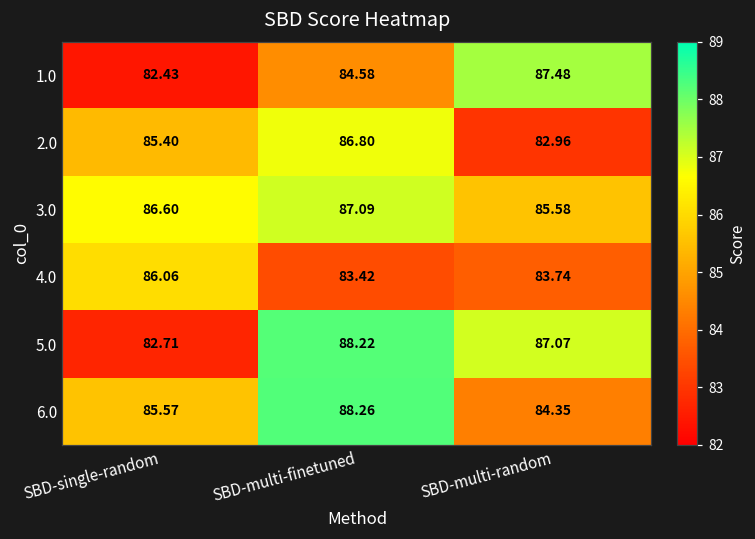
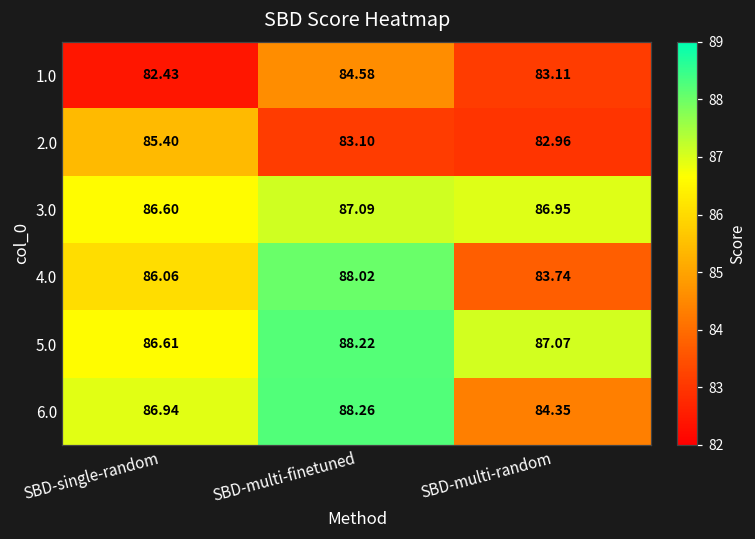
  {
    "1.0": {
      "SBD-single-random": 82.43,
      "SBD-multi-finetuned": 84.58,
-     "SBD-multi-random": 87.48
+     "SBD-multi-random": 83.11
    },
    "2.0": {
      "SBD-single-random": 85.40,
-     "SBD-multi-finetuned": 86.80,
+     "SBD-multi-finetuned": 83.10,
      "SBD-multi-random": 82.96
    },
    "3.0": {
      "SBD-single-random": 86.60,
      "SBD-multi-finetuned": 87.09,
-     "SBD-multi-random": 85.58
+     "SBD-multi-random": 86.95
    },
    "4.0": {
      "SBD-single-random": 86.06,
-     "SBD-multi-finetuned": 83.42,
+     "SBD-multi-finetuned": 88.02,
      "SBD-multi-random": 83.74
    },
    "5.0": {
-     "SBD-single-random": 82.71,
+     "SBD-single-random": 86.61,
      "SBD-multi-finetuned": 88.22,
      "SBD-multi-random": 87.07
    },
    "6.0": {
-     "SBD-single-random": 85.57,
+     "SBD-single-random": 86.94,
      "SBD-multi-finetuned": 88.26,
      "SBD-multi-random": 84.35
    }
  }
